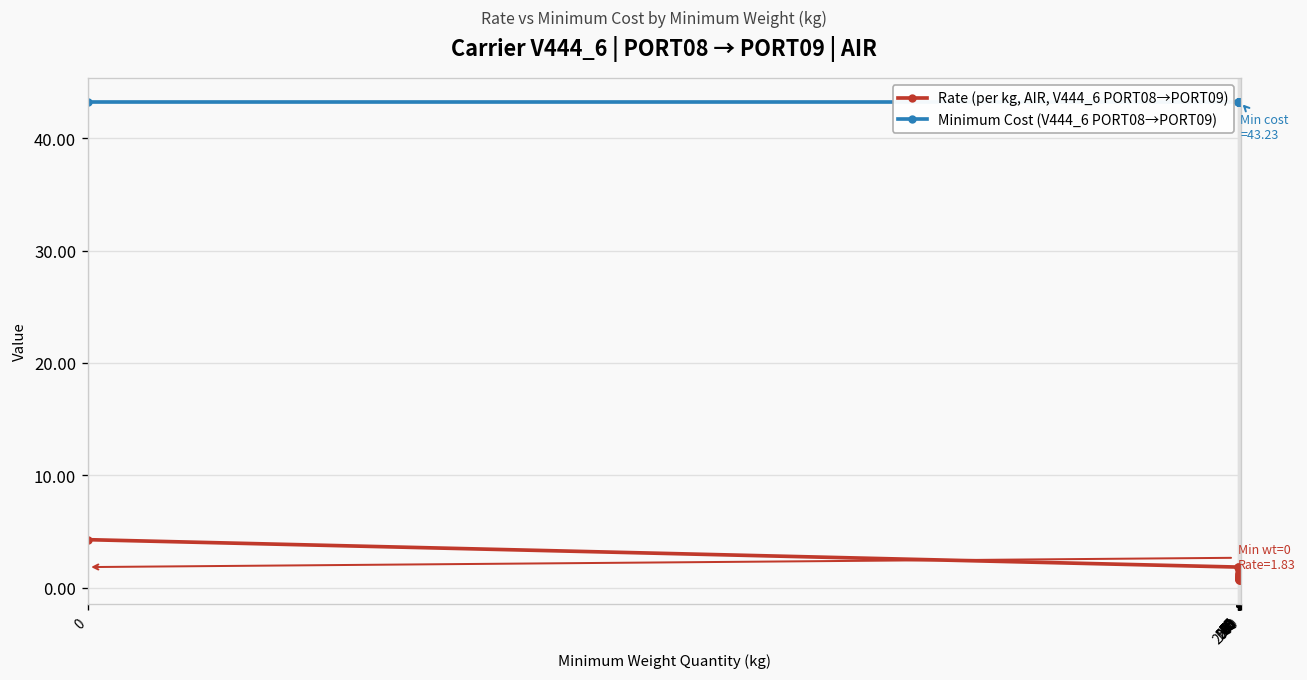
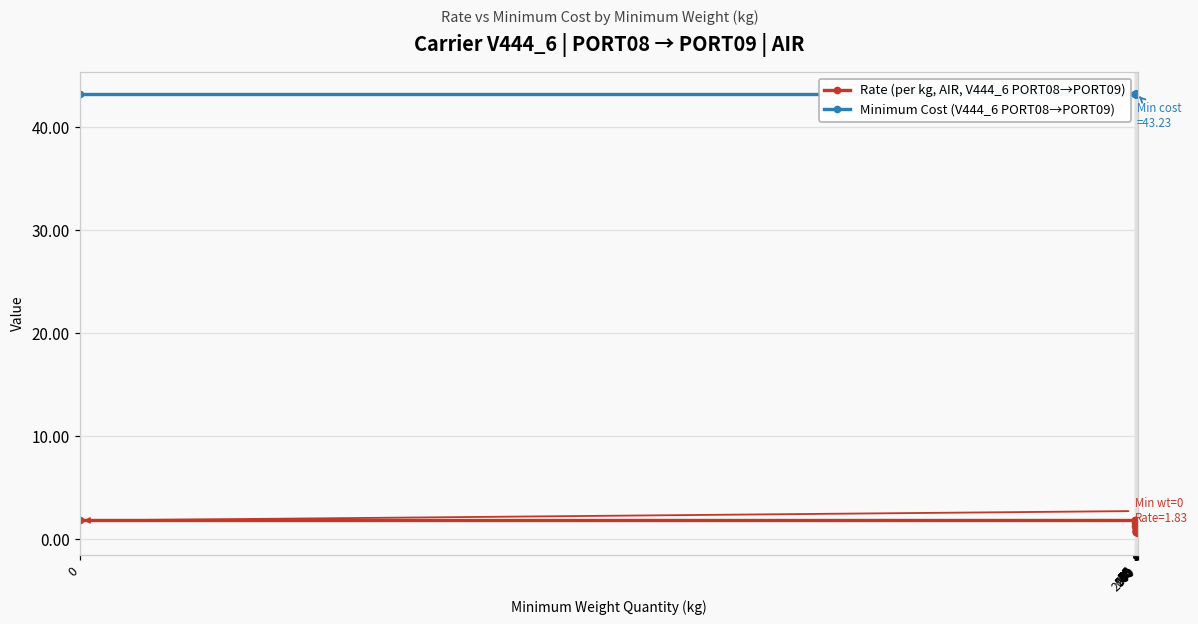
  {
    "Rate (per kg, AIR, V444_6 PORT08→PORT09)": {
-     "0": 4,
+     "0": 2,
      "20": 1,
      "25": 1,
      "30": 1,
      "35": 1,
      "40": 1,
      "45": 1,
      "50": 1,
      "55": 1,
      "60": 1,
      "65": 1,
      "70": 1,
      "100": 1,
      "250": 1,
      "500": 1,
      "2000": 1
    },
    "Minimum Cost (V444_6 PORT08→PORT09)": {
      "10": 43.23,
      "15": 43.23,
      "20": 43.23,
      "25": 43.23,
      "30": 43.23,
      "35": 43.23,
      "40": 43.23,
      "45": 43.23,
      "50": 43.23,
      "55": 43.23,
      "60": 43.23,
      "65": 43.23,
      "70": 43.23,
      "100": 43.23,
      "250": 43.23,
      "500": 43.23,
      "2000": 43.23
    }
  }
